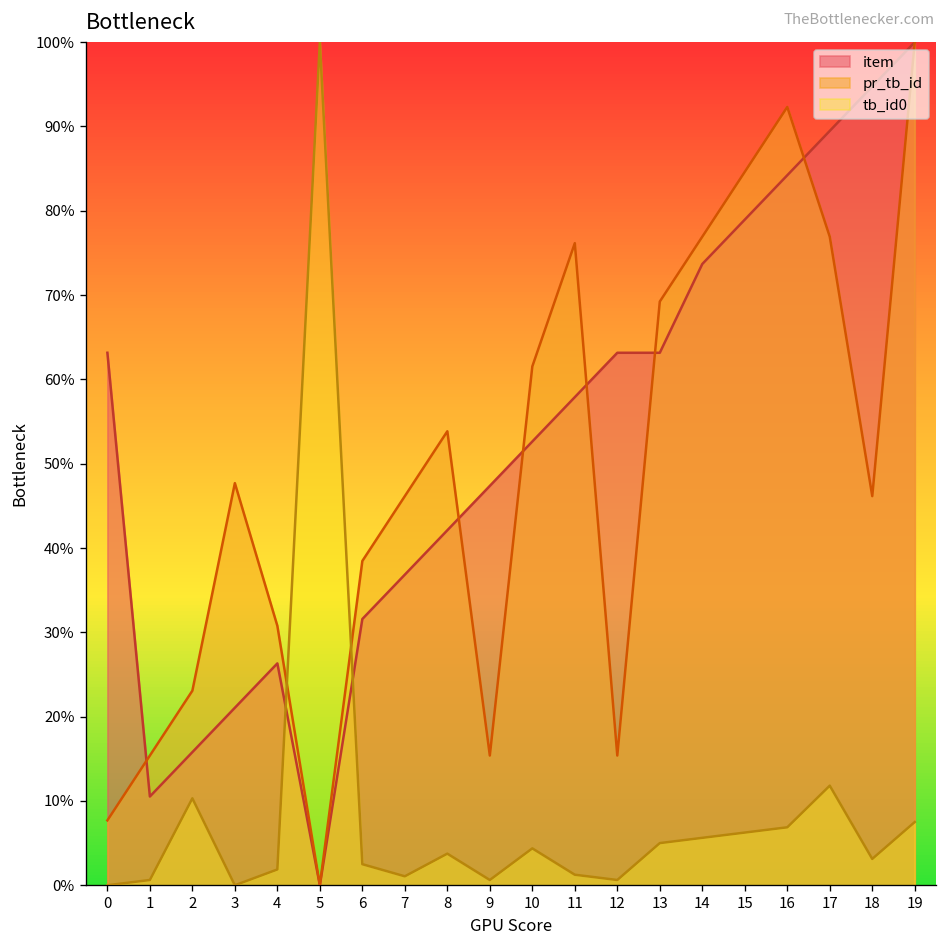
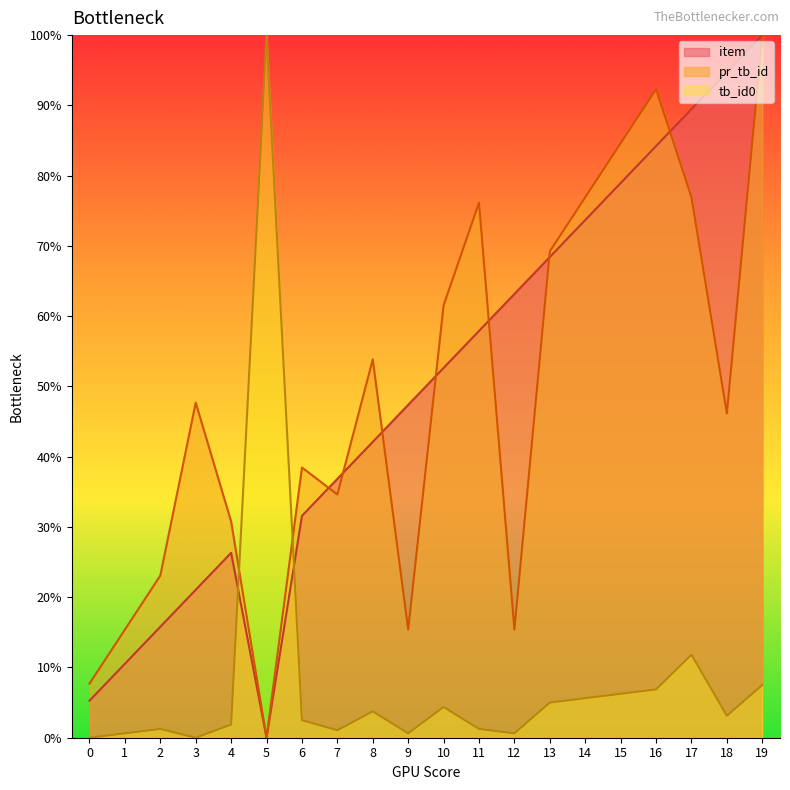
  {
    "item": {
-     "0": "63%",
+     "0": "5%",
      "1": "11%",
      "2": "16%",
      "3": "21%",
      "4": "26%",
      "6": "32%",
      "7": "37%",
      "8": "42%",
      "9": "47%",
      "10": "53%",
      "11": "58%",
      "12": "63%",
-     "13": "63%",
+     "13": "68%",
      "14": "74%",
      "15": "79%",
      "16": "84%",
      "17": "89%"
    },
    "pr_tb_id": {
      "0": "8%",
      "1": "15%",
      "2": "23%",
      "3": "48%",
      "4": "31%",
      "6": "38%",
-     "7": "46%",
+     "7": "35%",
      "8": "54%",
      "9": "15%",
      "10": "62%",
      "11": "76%",
      "12": "15%",
      "13": "69%",
      "14": "77%",
      "15": "85%",
      "16": "92%",
      "17": "77%",
      "18": "46%"
    },
    "tb_id0": {
      "0": "0%",
      "1": "1%",
-     "2": "10%",
+     "2": "1%",
      "3": "0%",
      "4": "2%",
      "5": "100%",
      "6": "3%",
      "7": "1%",
      "8": "4%",
      "9": "1%",
      "10": "4%",
      "11": "1%",
      "12": "1%",
      "13": "5%",
      "14": "6%",
      "15": "6%",
      "16": "7%",
      "17": "12%",
      "18": "3%",
      "19": "8%"
    }
  }
